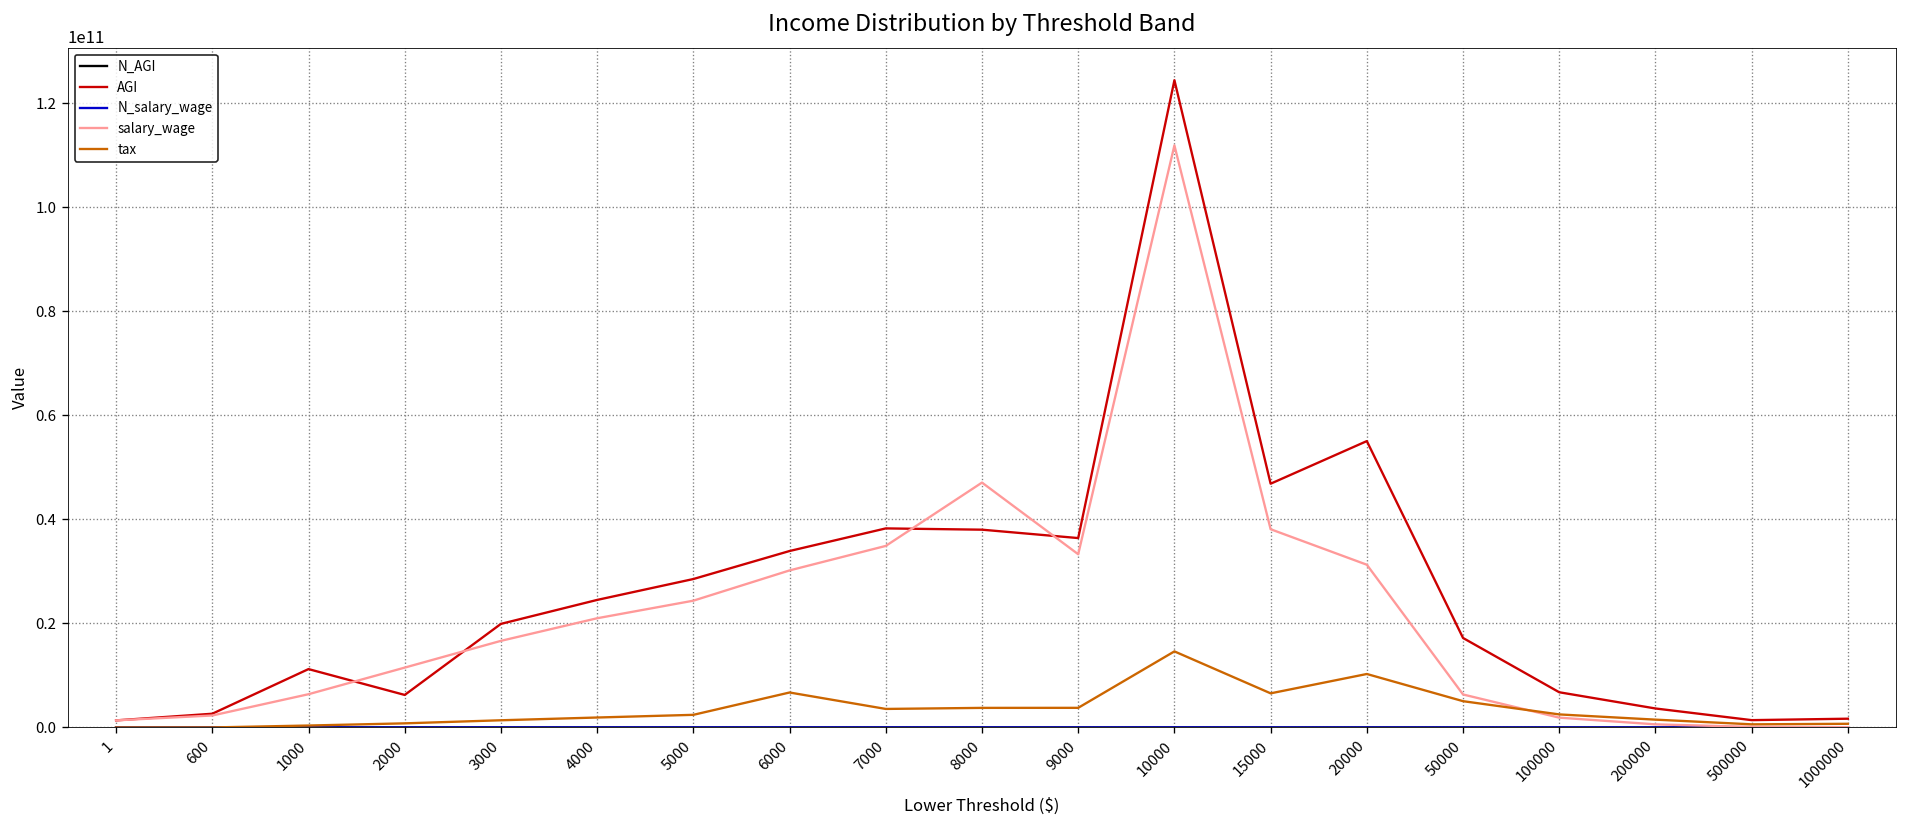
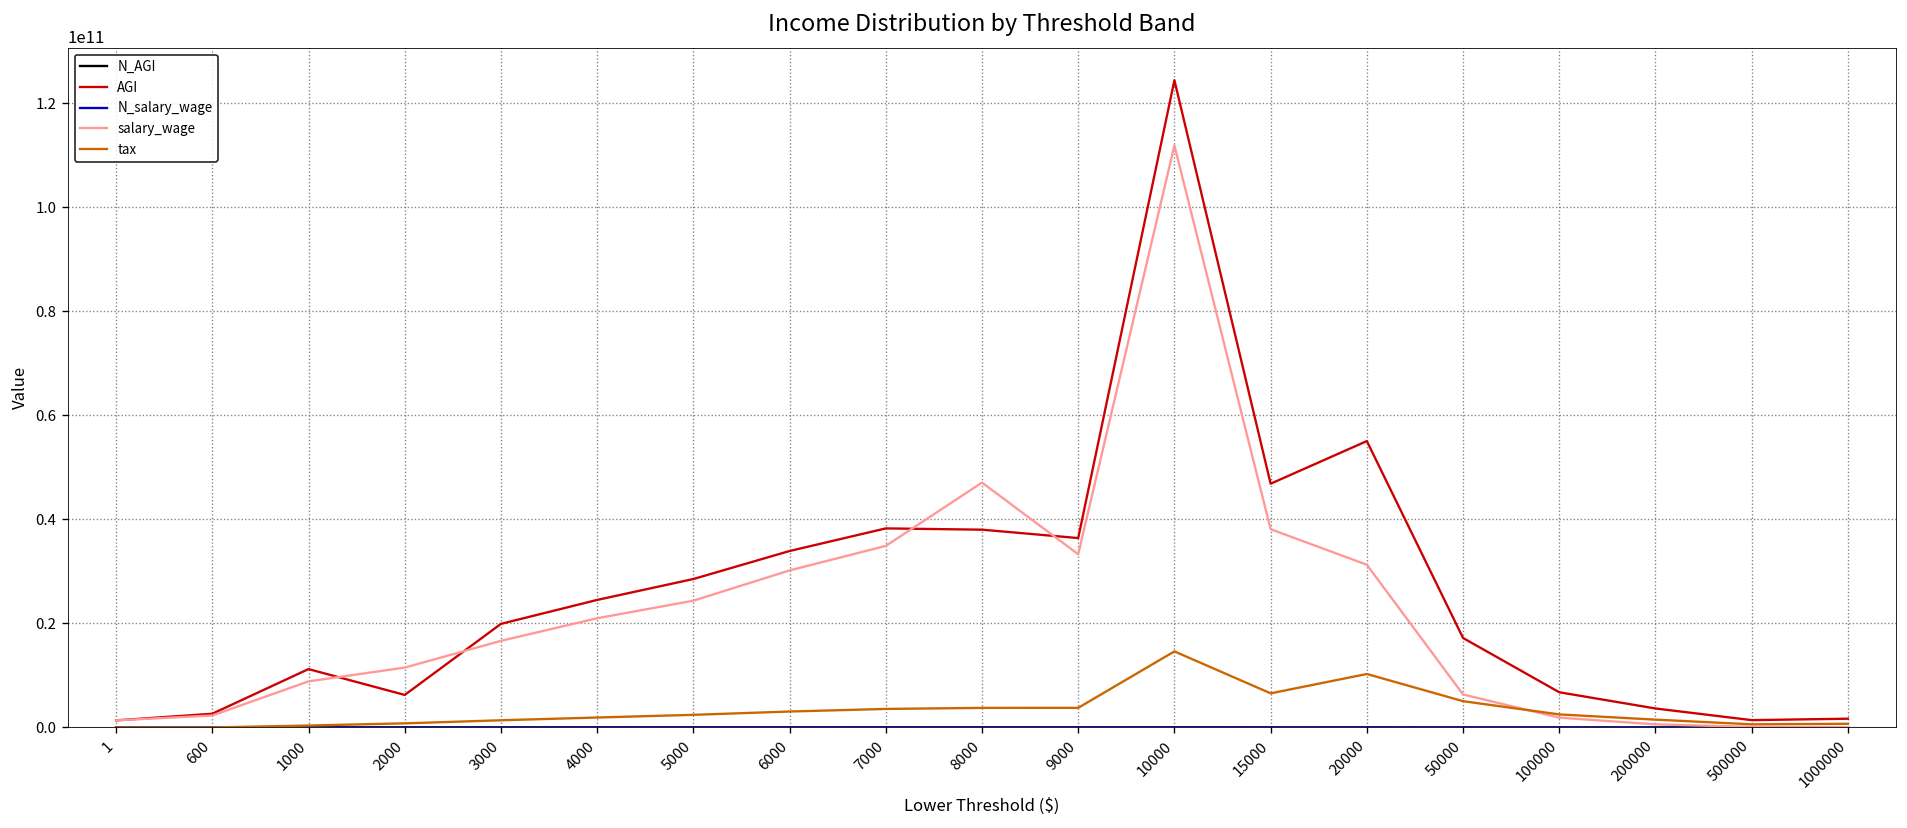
  {
    "N_salary_wage": {
      "2000": 0,
      "3000": 0,
      "4000": 0,
      "5000": 0,
      "6000": 0,
      "7000": 0,
      "8000": 0,
      "9000": 0,
      "10000": 0,
      "15000": 0,
      "20000": 0,
      "50000": 0,
      "100000": 0,
      "200000": 0
    },
    "AGI": {
      "1000": 11000000000,
      "2000": 6000000000,
      "3000": 20000000000,
      "4000": 25000000000,
      "5000": 29000000000,
      "6000": 34000000000,
      "7000": 38000000000,
      "8000": 38000000000,
      "9000": 36000000000,
      "10000": 124000000000,
      "15000": 47000000000,
      "20000": 55000000000,
      "50000": 17000000000,
      "100000": 7000000000,
      "200000": 4000000000,
      "500000": 1000000000,
      "1000000": 2000000000
    },
    "salary_wage": {
-     "1000": 6000000000,
+     "1000": 9000000000,
      "2000": 12000000000,
      "3000": 17000000000,
      "4000": 21000000000,
      "5000": 24000000000,
      "6000": 30000000000,
      "7000": 35000000000,
      "8000": 47000000000,
      "9000": 33000000000,
      "10000": 112000000000,
      "15000": 38000000000,
      "20000": 31000000000,
      "50000": 6000000000,
      "100000": 2000000000,
      "200000": 1000000000
    },
    "tax": {
      "2000": 1000000000,
      "3000": 1000000000,
      "4000": 2000000000,
      "5000": 2000000000,
-     "6000": 7000000000,
+     "6000": 3000000000,
      "7000": 4000000000,
      "8000": 4000000000,
      "9000": 4000000000,
      "10000": 15000000000,
      "15000": 7000000000,
      "20000": 10000000000,
      "50000": 5000000000,
      "100000": 3000000000,
      "200000": 2000000000,
      "1000000": 1000000000
    }
  }
